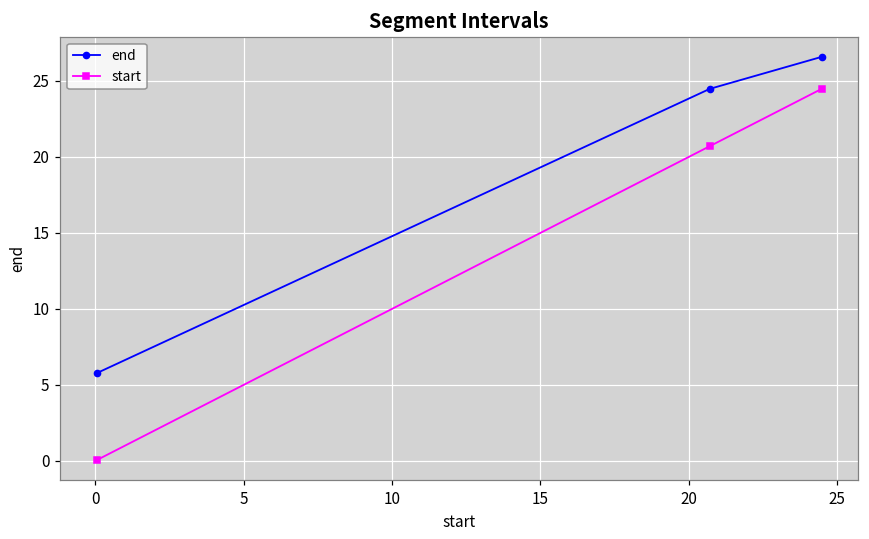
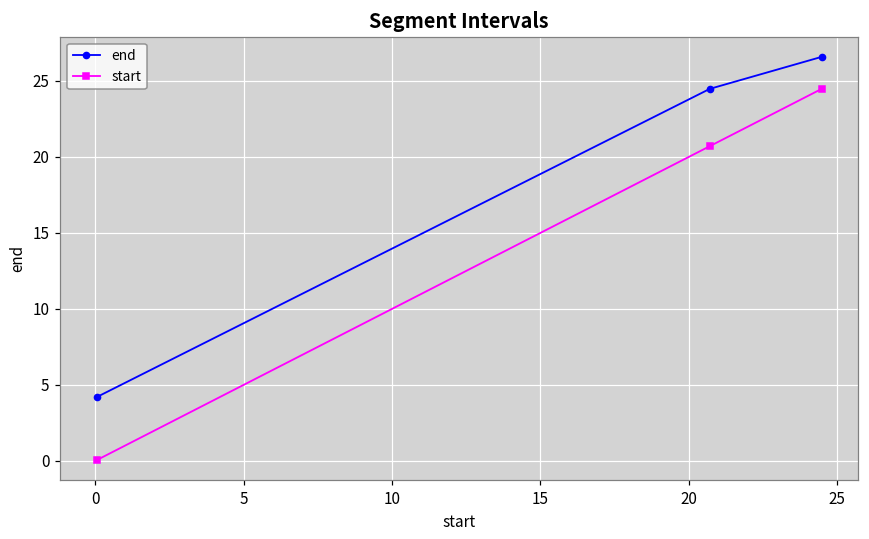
  {
    "end": {
-     "0": 5.8
+     "0": 4.2
    },
    "start": {
      "0": 0.0
    }
  }
